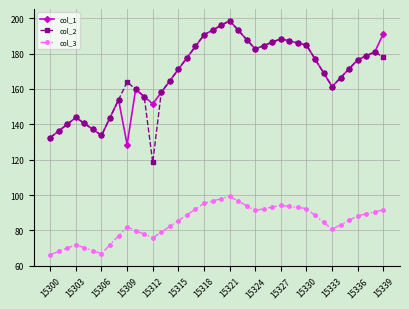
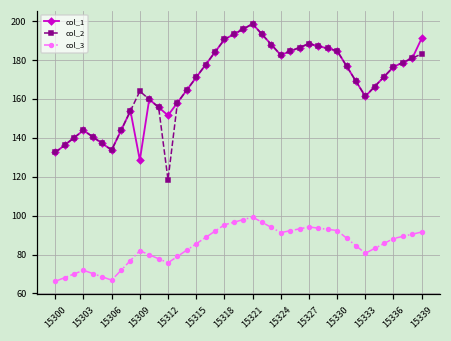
  {
    "col_1": {
      "15309": 129,
      "15312": 152,
      "15339": 191
    },
    "col_2": {
      "15309": 164,
      "15312": 118,
-     "15339": 178
+     "15339": 183
    },
    "col_3": {
      "15300": 66,
      "15303": 72,
      "15306": 67,
      "15309": 82,
      "15312": 76,
      "15315": 86,
      "15318": 95,
      "15321": 99,
      "15324": 91,
      "15327": 94,
      "15330": 92,
      "15333": 81,
      "15336": 88,
      "15339": 92
    }
  }
